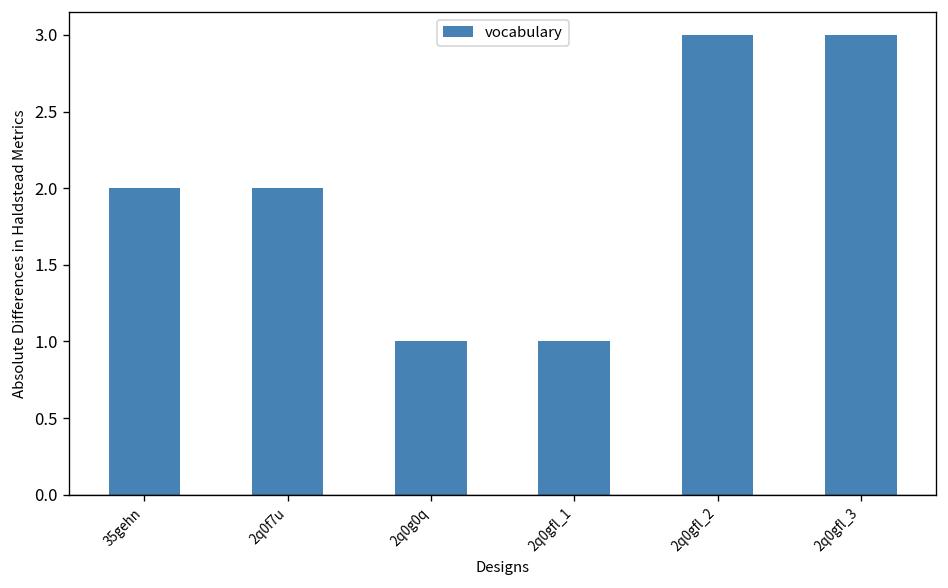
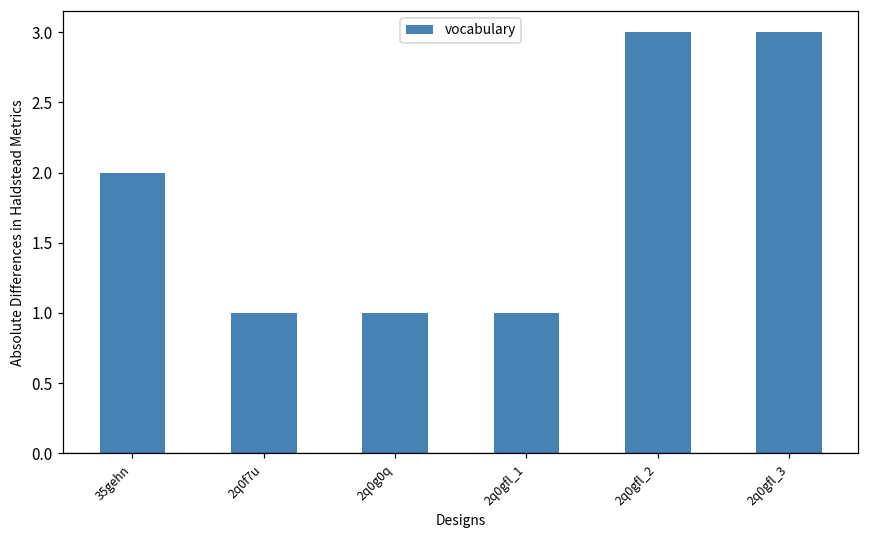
  {
    "35gehn": 2,
-   "2q0f7u": 2,
+   "2q0f7u": 1,
    "2q0g0q": 1,
    "2q0gfl_1": 1,
    "2q0gfl_2": 3,
    "2q0gfl_3": 3
  }
